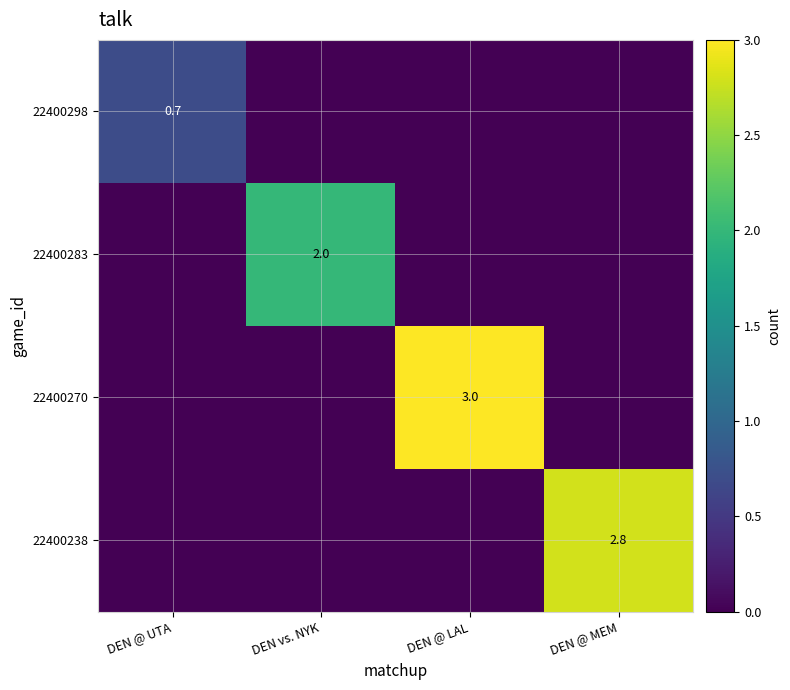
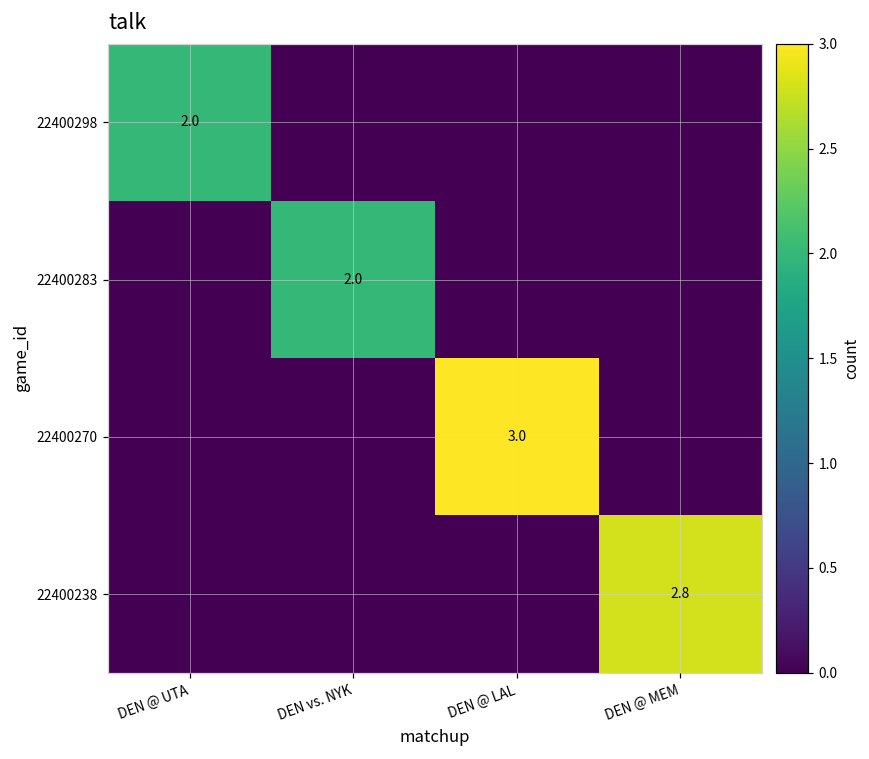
  {
    "22400298": {
-     "DEN @ UTA": 0.7
+     "DEN @ UTA": 2.0
    },
    "22400283": {
      "DEN vs. NYK": 2.0
    },
    "22400270": {
      "DEN @ LAL": 3.0
    },
    "22400238": {
      "DEN @ MEM": 2.8
    }
  }
